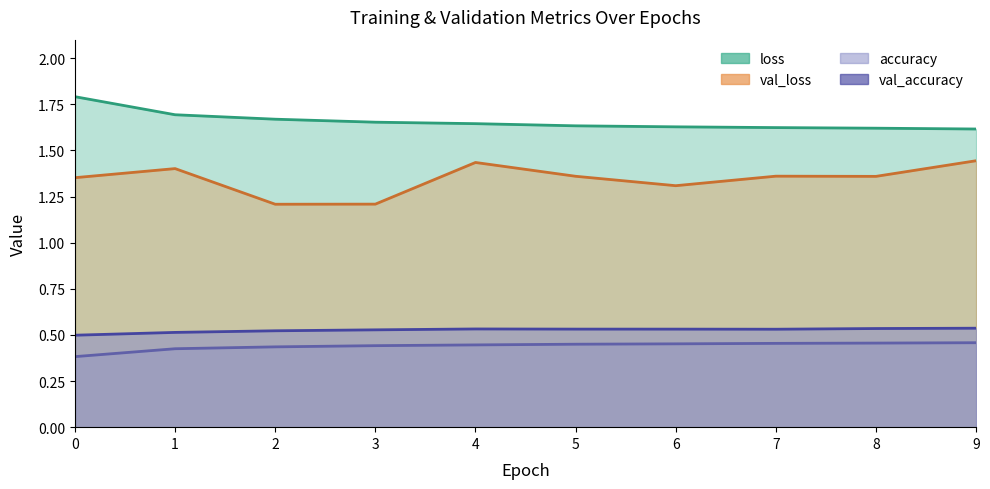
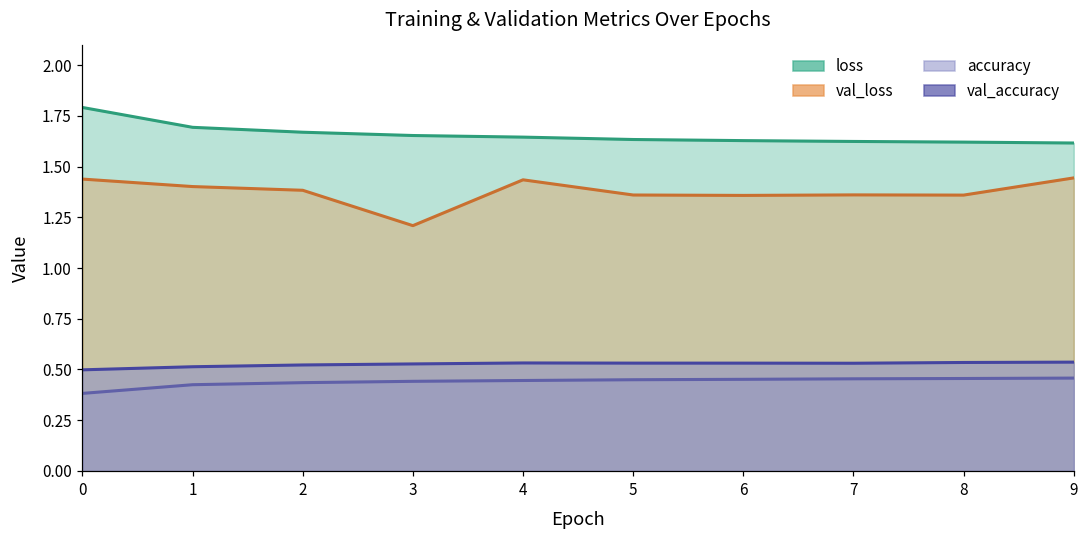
  {
    "val_loss": {
-     "0": 1.35,
+     "0": 1.44,
      "1": 1.40,
-     "2": 1.21,
+     "2": 1.38,
      "3": 1.21,
      "4": 1.43,
      "5": 1.36,
-     "6": 1.31,
+     "6": 1.36,
      "7": 1.36,
      "8": 1.36,
      "9": 1.44
    }
  }
